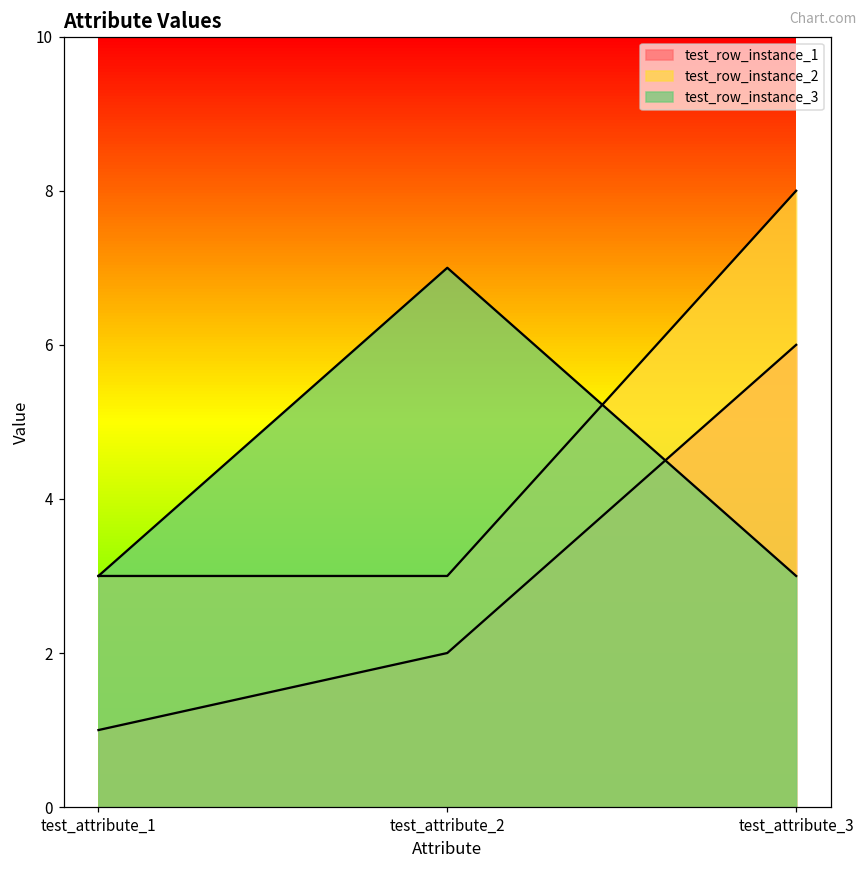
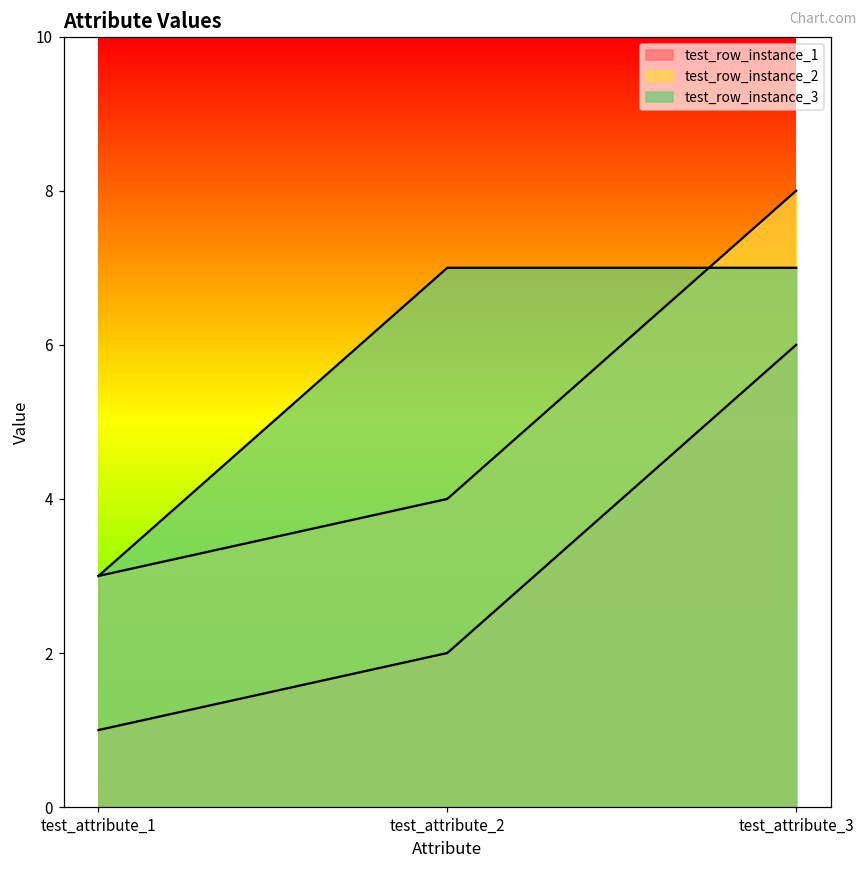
  {
    "test_row_instance_1": {
      "test_attribute_1": 1,
      "test_attribute_2": 2,
      "test_attribute_3": 6
    },
    "test_row_instance_2": {
-     "test_attribute_2": 3,
+     "test_attribute_2": 4,
      "test_attribute_3": 8
    },
    "test_row_instance_3": {
      "test_attribute_2": 7,
-     "test_attribute_3": 3
+     "test_attribute_3": 7
    }
  }
